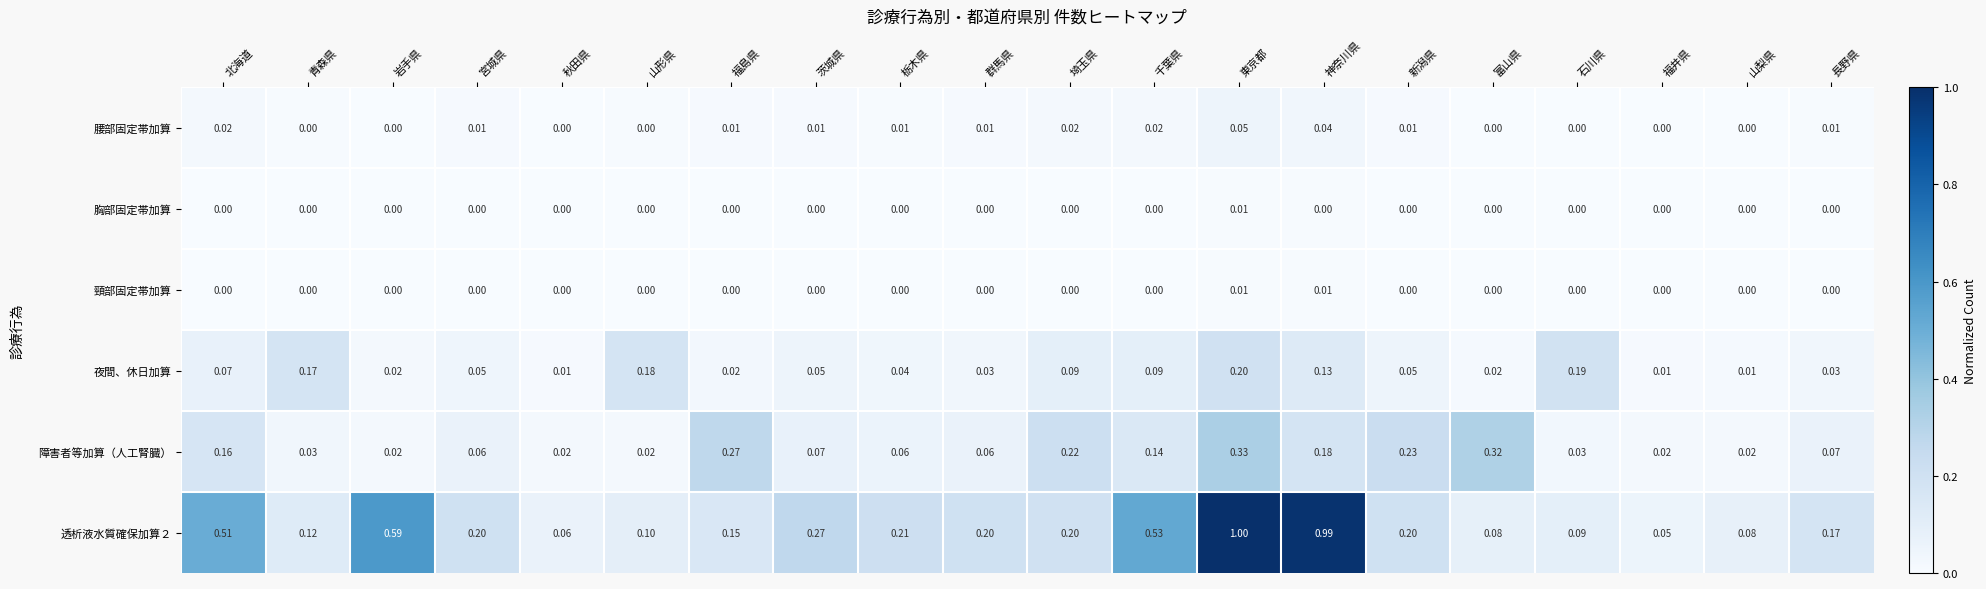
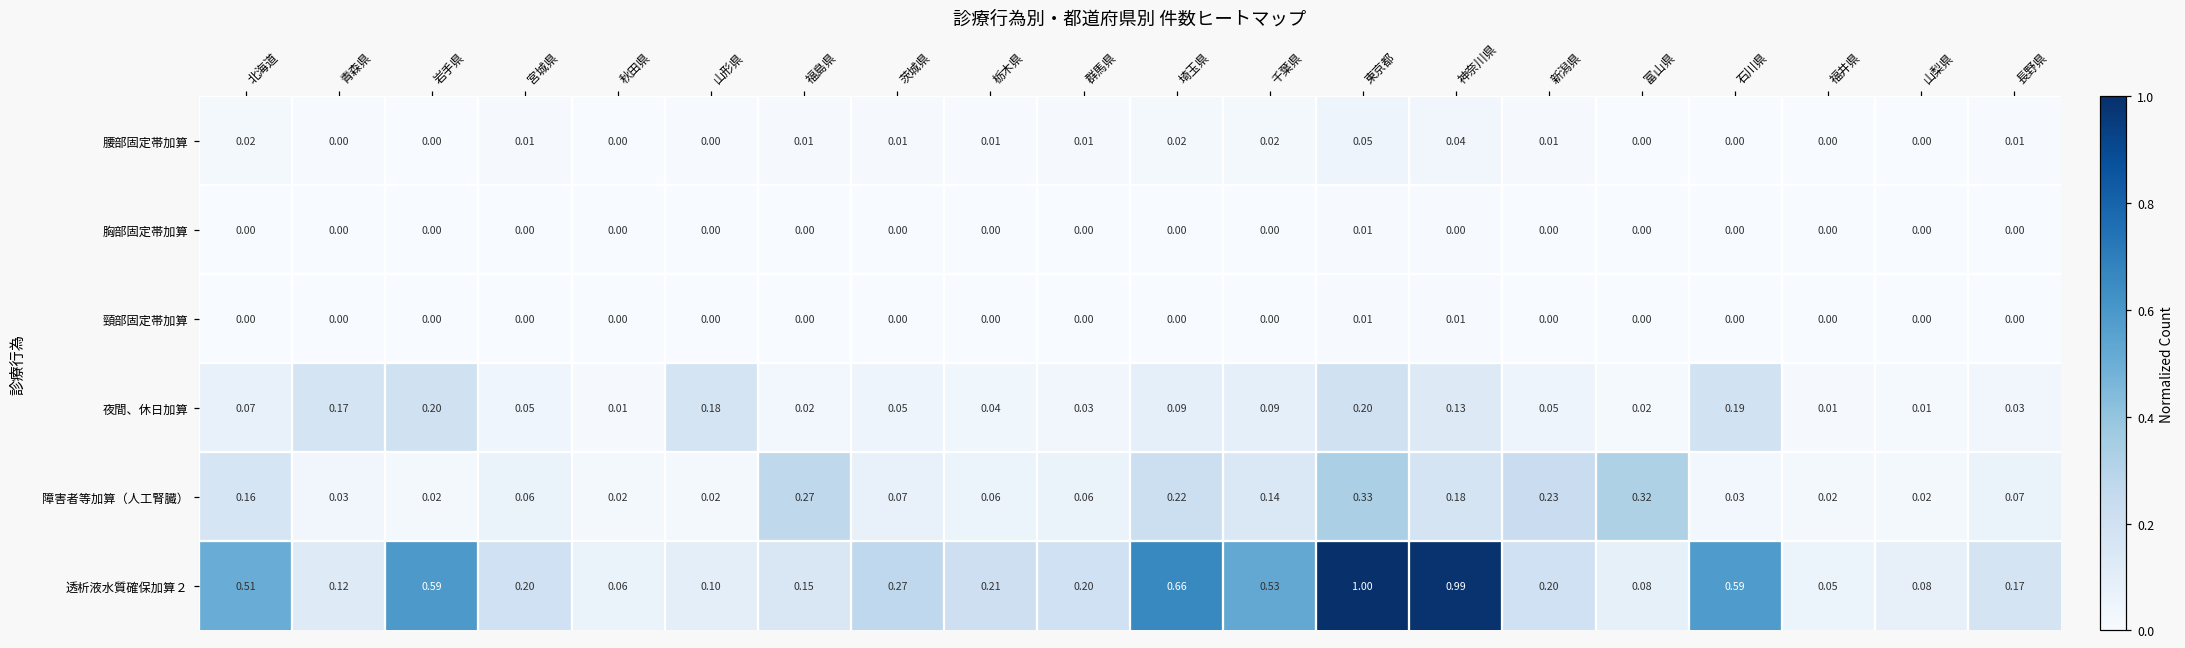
  {
    "腰部固定帯加算": {
      "北海道": 0.02,
      "青森県": 0.00,
      "岩手県": 0.00,
      "宮城県": 0.01,
      "秋田県": 0.00,
      "山形県": 0.00,
      "福島県": 0.01,
      "茨城県": 0.01,
      "栃木県": 0.01,
      "群馬県": 0.01,
      "埼玉県": 0.02,
      "千葉県": 0.02,
      "東京都": 0.05,
      "神奈川県": 0.04,
      "新潟県": 0.01,
      "富山県": 0.00,
      "石川県": 0.00,
      "福井県": 0.00,
      "山梨県": 0.00,
      "長野県": 0.01
    },
    "胸部固定帯加算": {
      "北海道": 0.00,
      "青森県": 0.00,
      "岩手県": 0.00,
      "宮城県": 0.00,
      "秋田県": 0.00,
      "山形県": 0.00,
      "福島県": 0.00,
      "茨城県": 0.00,
      "栃木県": 0.00,
      "群馬県": 0.00,
      "埼玉県": 0.00,
      "千葉県": 0.00,
      "東京都": 0.01,
      "神奈川県": 0.00,
      "新潟県": 0.00,
      "富山県": 0.00,
      "石川県": 0.00,
      "福井県": 0.00,
      "山梨県": 0.00,
      "長野県": 0.00
    },
    "頸部固定帯加算": {
      "北海道": 0.00,
      "青森県": 0.00,
      "岩手県": 0.00,
      "宮城県": 0.00,
      "秋田県": 0.00,
      "山形県": 0.00,
      "福島県": 0.00,
      "茨城県": 0.00,
      "栃木県": 0.00,
      "群馬県": 0.00,
      "埼玉県": 0.00,
      "千葉県": 0.00,
      "東京都": 0.01,
      "神奈川県": 0.01,
      "新潟県": 0.00,
      "富山県": 0.00,
      "石川県": 0.00,
      "福井県": 0.00,
      "山梨県": 0.00,
      "長野県": 0.00
    },
    "夜間、休日加算": {
      "北海道": 0.07,
      "青森県": 0.17,
-     "岩手県": 0.02,
+     "岩手県": 0.20,
      "宮城県": 0.05,
      "秋田県": 0.01,
      "山形県": 0.18,
      "福島県": 0.02,
      "茨城県": 0.05,
      "栃木県": 0.04,
      "群馬県": 0.03,
      "埼玉県": 0.09,
      "千葉県": 0.09,
      "東京都": 0.20,
      "神奈川県": 0.13,
      "新潟県": 0.05,
      "富山県": 0.02,
      "石川県": 0.19,
      "福井県": 0.01,
      "山梨県": 0.01,
      "長野県": 0.03
    },
    "障害者等加算（人工腎臓）": {
      "北海道": 0.16,
      "青森県": 0.03,
      "岩手県": 0.02,
      "宮城県": 0.06,
      "秋田県": 0.02,
      "山形県": 0.02,
      "福島県": 0.27,
      "茨城県": 0.07,
      "栃木県": 0.06,
      "群馬県": 0.06,
      "埼玉県": 0.22,
      "千葉県": 0.14,
      "東京都": 0.33,
      "神奈川県": 0.18,
      "新潟県": 0.23,
      "富山県": 0.32,
      "石川県": 0.03,
      "福井県": 0.02,
      "山梨県": 0.02,
      "長野県": 0.07
    },
    "透析液水質確保加算２": {
      "北海道": 0.51,
      "青森県": 0.12,
      "岩手県": 0.59,
      "宮城県": 0.20,
      "秋田県": 0.06,
      "山形県": 0.10,
      "福島県": 0.15,
      "茨城県": 0.27,
      "栃木県": 0.21,
      "群馬県": 0.20,
-     "埼玉県": 0.20,
+     "埼玉県": 0.66,
      "千葉県": 0.53,
      "東京都": 1.00,
      "神奈川県": 0.99,
      "新潟県": 0.20,
      "富山県": 0.08,
-     "石川県": 0.09,
+     "石川県": 0.59,
      "福井県": 0.05,
      "山梨県": 0.08,
      "長野県": 0.17
    }
  }
